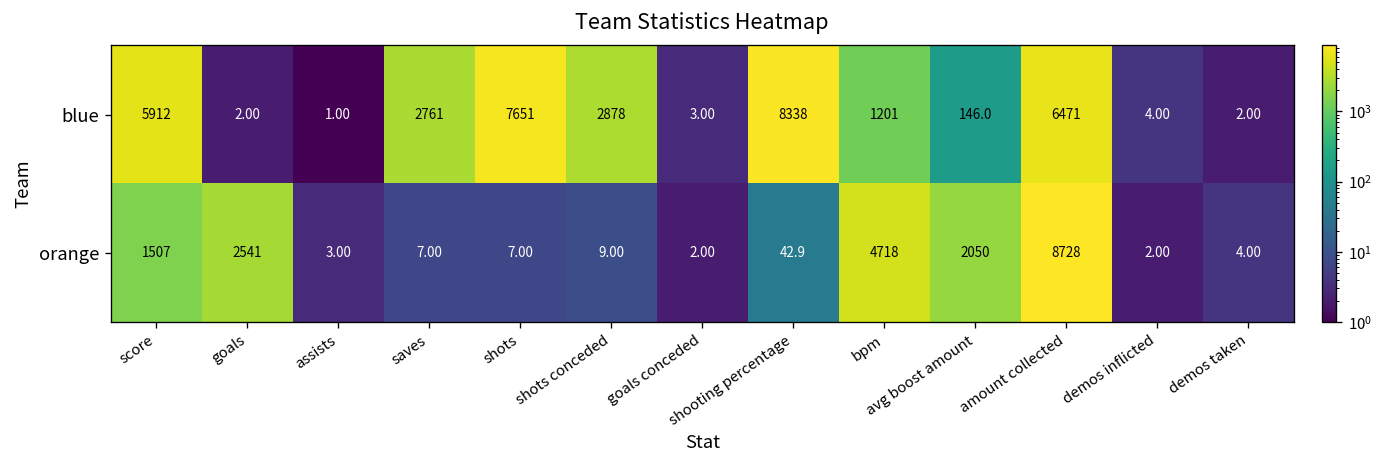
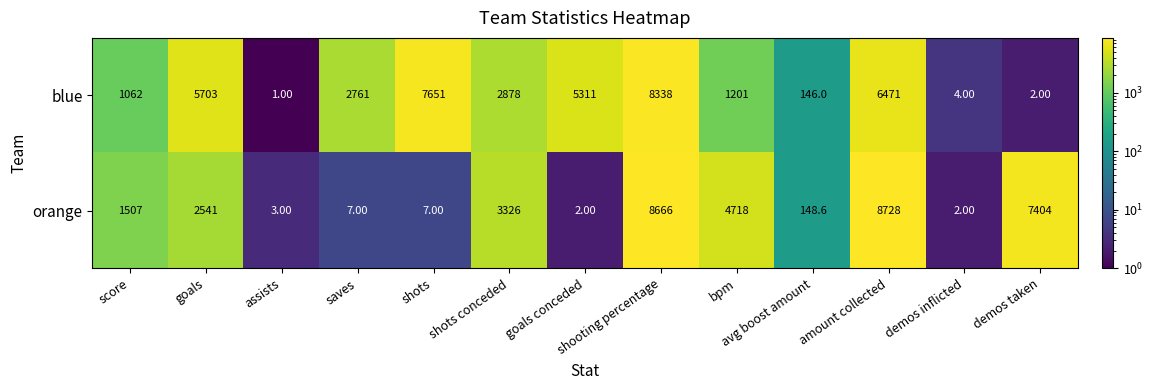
  {
    "blue": {
-     "score": 5912,
-     "goals": 2.00,
+     "score": 1062,
+     "goals": 5703,
      "assists": 1.00,
      "saves": 2761,
      "shots": 7651,
      "shots conceded": 2878,
-     "goals conceded": 3.00,
+     "goals conceded": 5311,
      "shooting percentage": 8338,
      "bpm": 1201,
      "avg boost amount": 146.0,
      "amount collected": 6471,
      "demos inflicted": 4.00,
      "demos taken": 2.00
    },
    "orange": {
      "score": 1507,
      "goals": 2541,
      "assists": 3.00,
      "saves": 7.00,
      "shots": 7.00,
-     "shots conceded": 9.00,
+     "shots conceded": 3326,
      "goals conceded": 2.00,
-     "shooting percentage": 42.9,
+     "shooting percentage": 8666,
      "bpm": 4718,
-     "avg boost amount": 2050,
+     "avg boost amount": 148.6,
      "amount collected": 8728,
      "demos inflicted": 2.00,
-     "demos taken": 4.00
+     "demos taken": 7404
    }
  }
